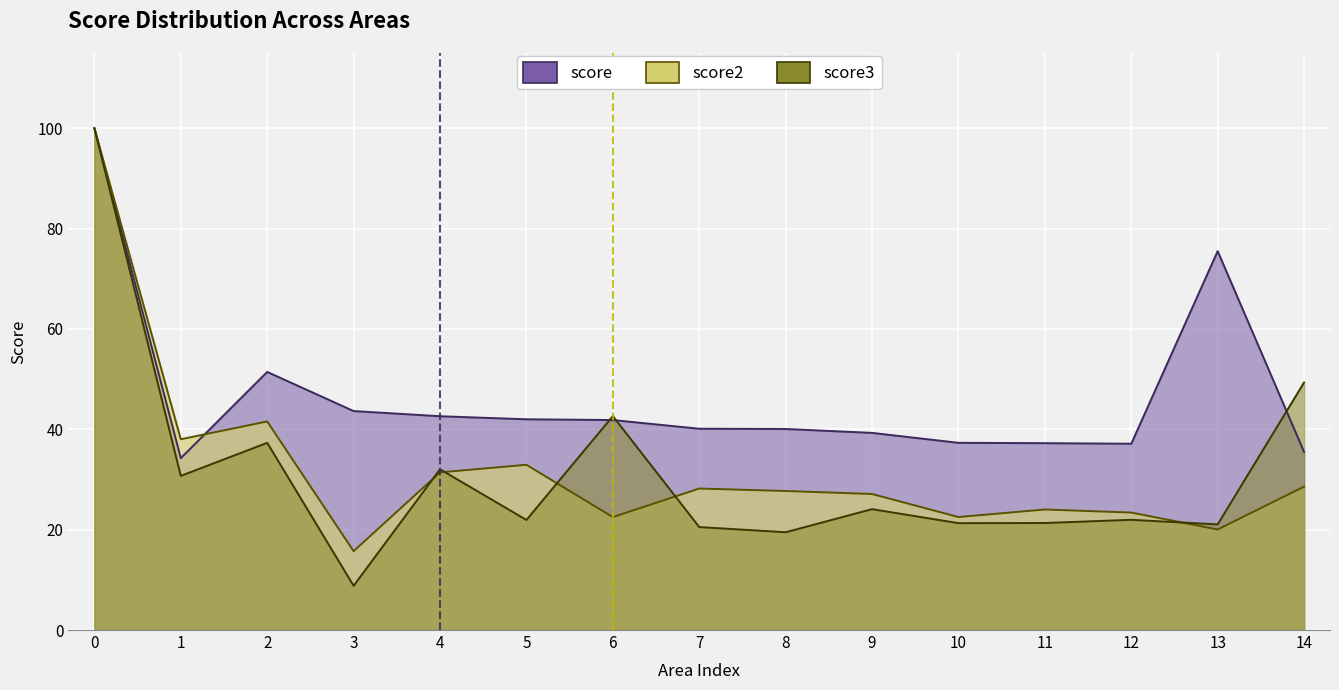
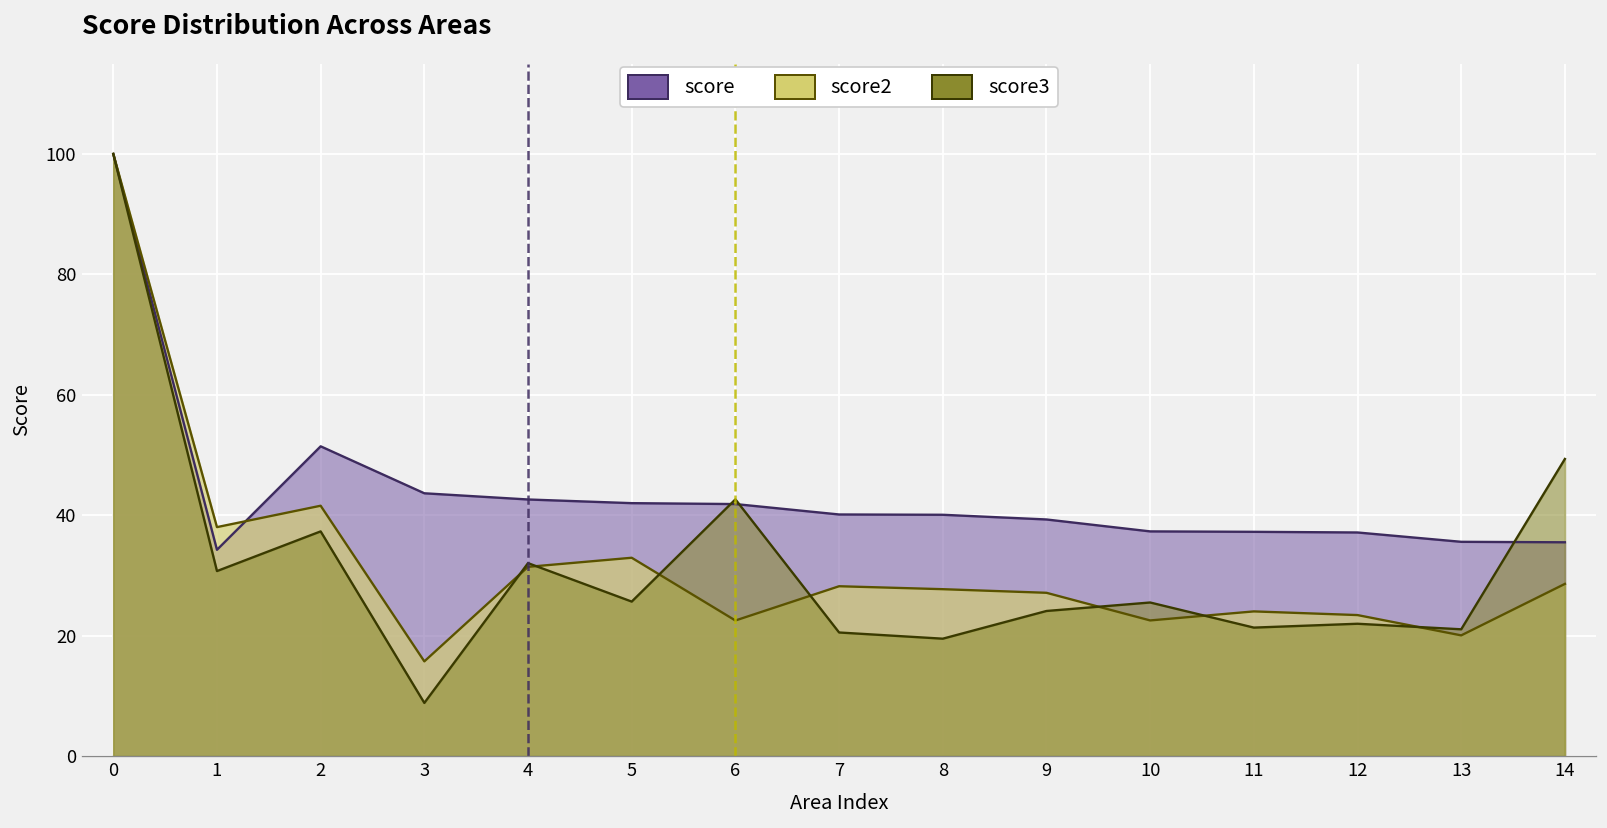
  {
    "score": {
      "1": 34,
      "2": 51,
      "3": 44,
      "4": 43,
      "5": 42,
      "6": 42,
      "7": 40,
      "8": 40,
      "9": 39,
      "10": 37,
      "11": 37,
      "12": 37,
-     "13": 76,
+     "13": 36,
      "14": 36
    },
    "score2": {
      "1": 38,
      "2": 42,
      "3": 16,
      "4": 31,
      "5": 33,
      "6": 23,
      "7": 28,
      "8": 28,
      "9": 27,
      "10": 23,
      "11": 24,
      "12": 23,
      "13": 20,
      "14": 29
    },
    "score3": {
      "1": 31,
      "2": 37,
      "3": 9,
      "4": 32,
-     "5": 22,
+     "5": 26,
      "6": 43,
      "7": 21,
      "8": 19,
      "9": 24,
-     "10": 21,
+     "10": 26,
      "11": 21,
      "12": 22,
      "13": 21,
      "14": 49
    }
  }
